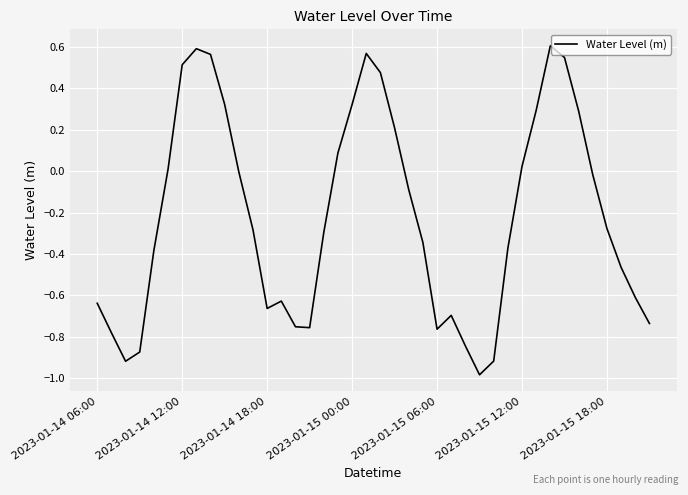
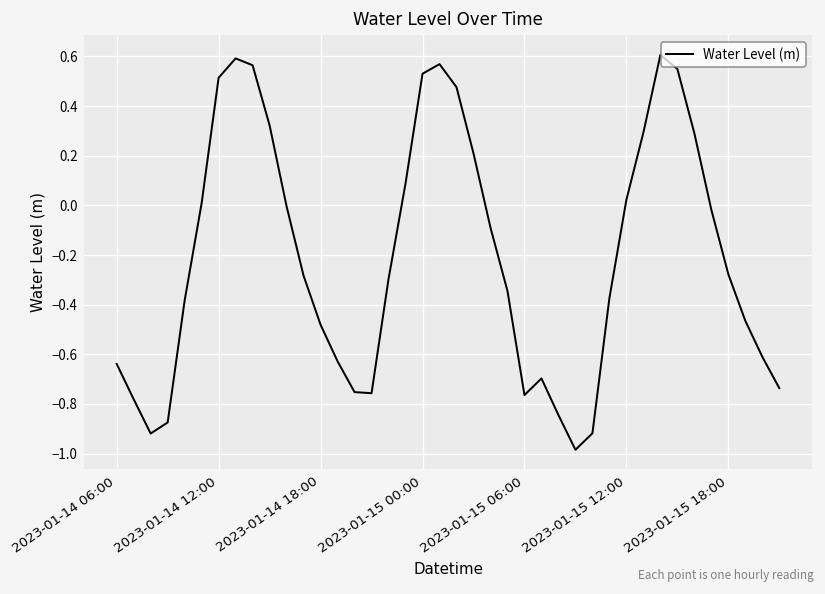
  {
    "2023-01-14 06:00": -0.64,
    "2023-01-14 12:00": 0.51,
-   "2023-01-14 18:00": -0.66,
-   "2023-01-15 00:00": 0.32,
+   "2023-01-14 18:00": -0.48,
+   "2023-01-15 00:00": 0.53,
    "2023-01-15 06:00": -0.76,
    "2023-01-15 12:00": 0.02,
    "2023-01-15 18:00": -0.28
  }
